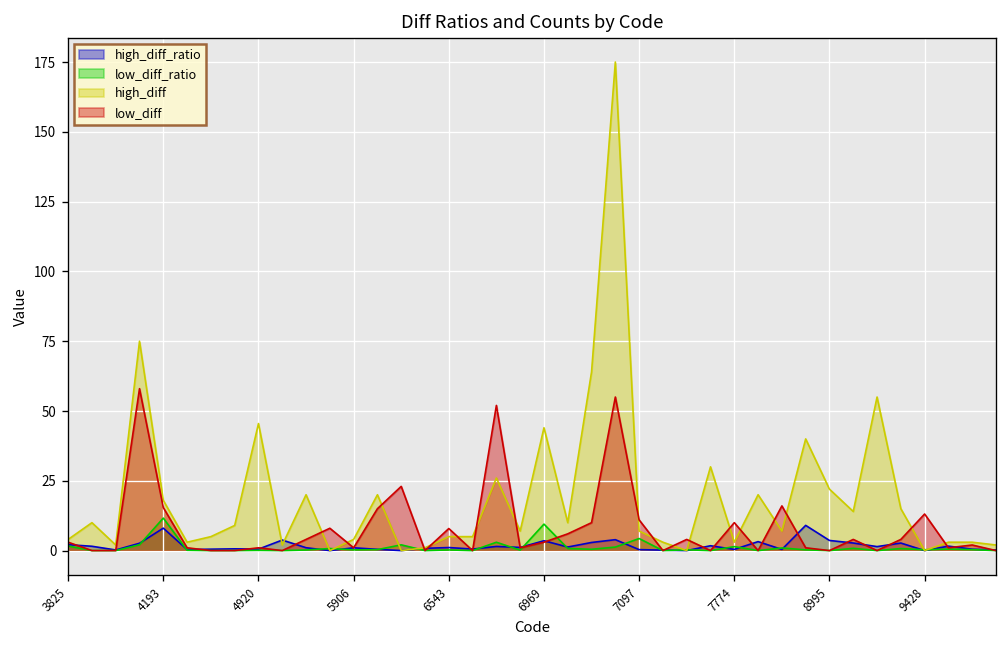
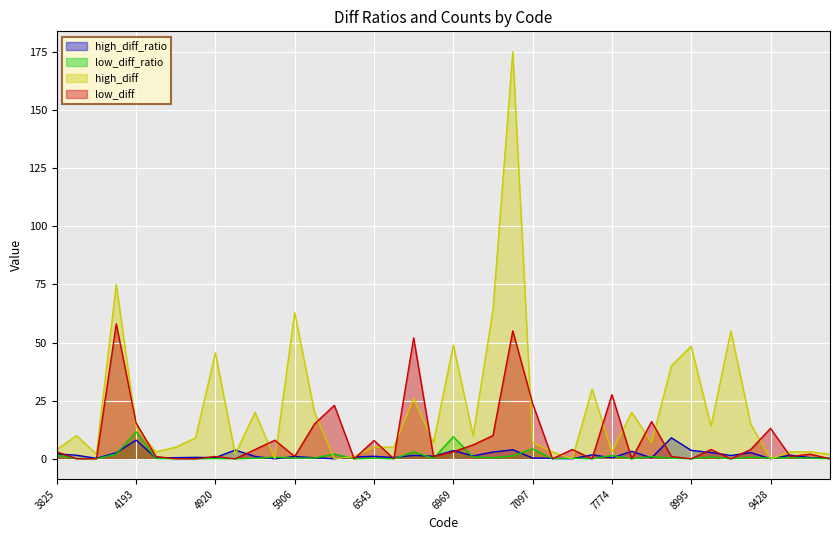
  {
    "high_diff_ratio": {
      "4193": 8,
      "7097": 0,
      "8995": 4
    },
    "low_diff_ratio": {
      "4193": 12,
      "6969": 9,
      "7097": 4
    },
    "high_diff": {
-     "4193": 18,
+     "4193": 14,
      "4920": 46,
-     "5906": 4,
+     "5906": 63,
      "6543": 5,
-     "6969": 44,
+     "6969": 49,
      "7097": 7,
      "7774": 3,
-     "8995": 22
+     "8995": 48
    },
    "low_diff": {
      "4193": 15,
      "6543": 8,
-     "7097": 11,
-     "7774": 10,
+     "7097": 24,
+     "7774": 28,
      "9428": 13
    }
  }
